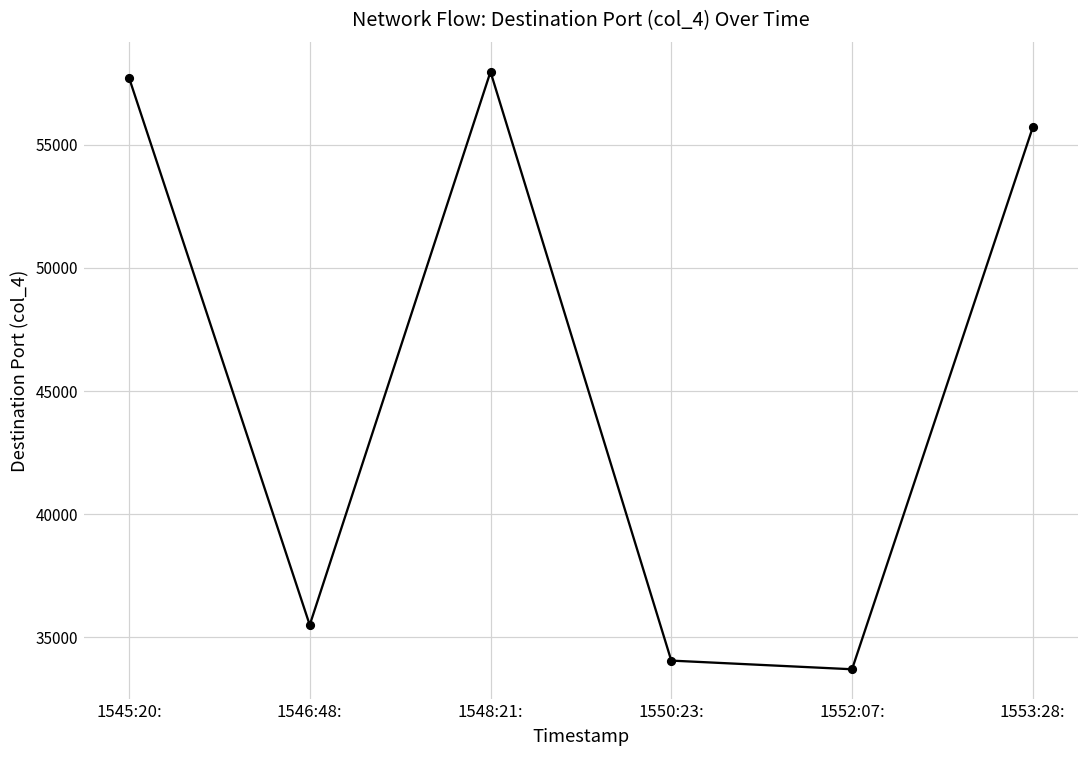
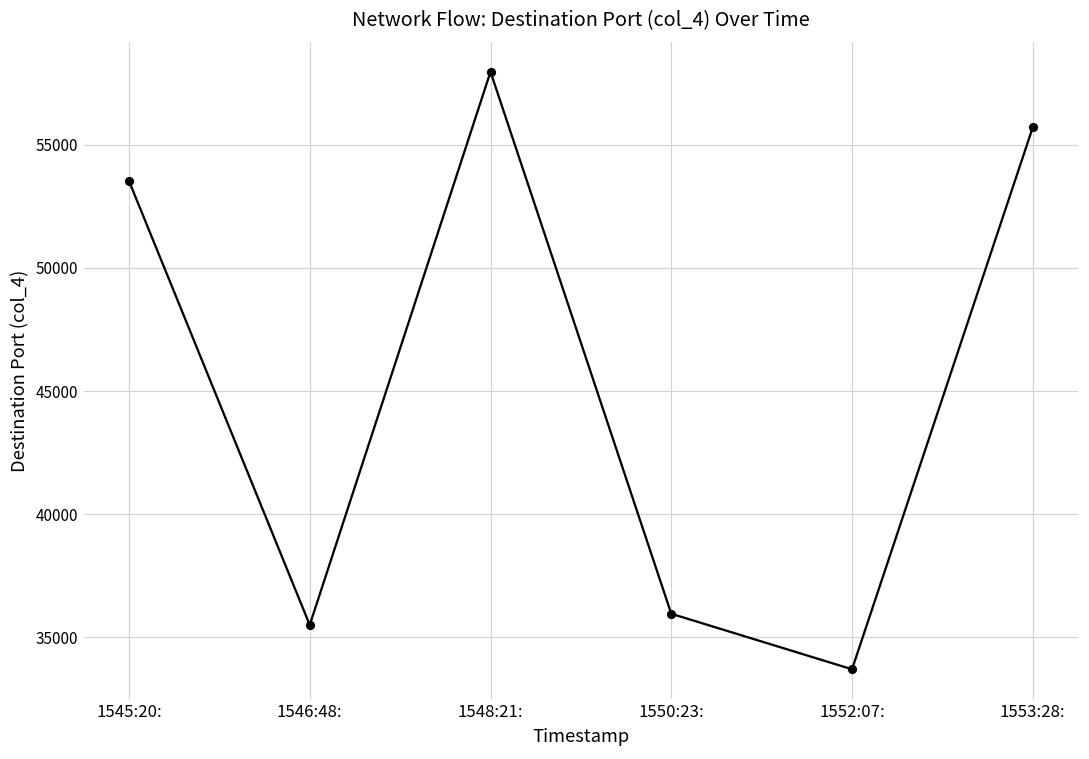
  {
-   "1545:20:": 57700,
+   "1545:20:": 53500,
    "1546:48:": 35500,
    "1548:21:": 58000,
-   "1550:23:": 34100,
+   "1550:23:": 36000,
    "1552:07:": 33700,
    "1553:28:": 55700
  }
